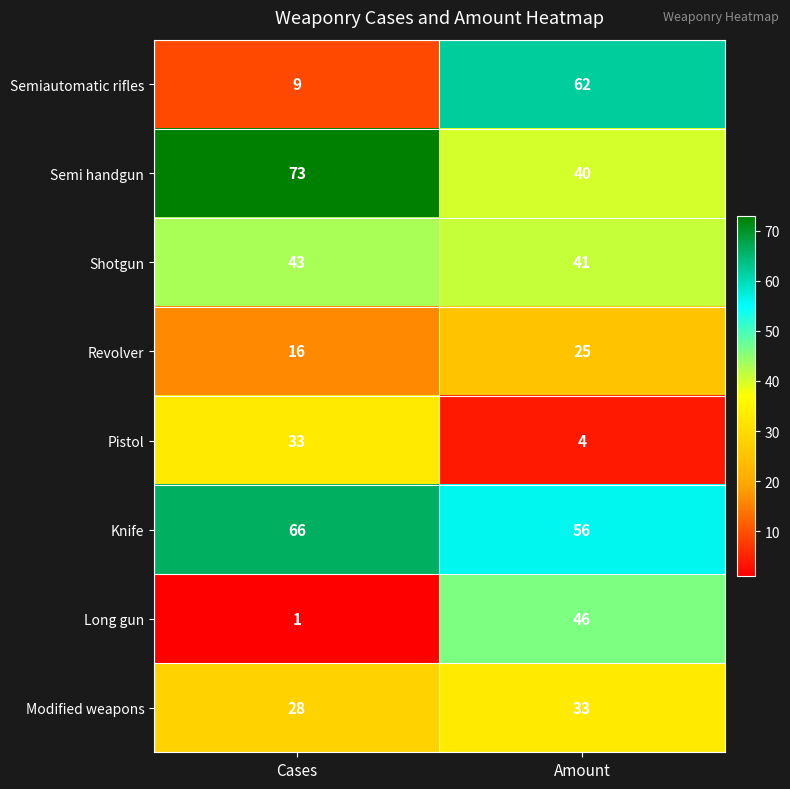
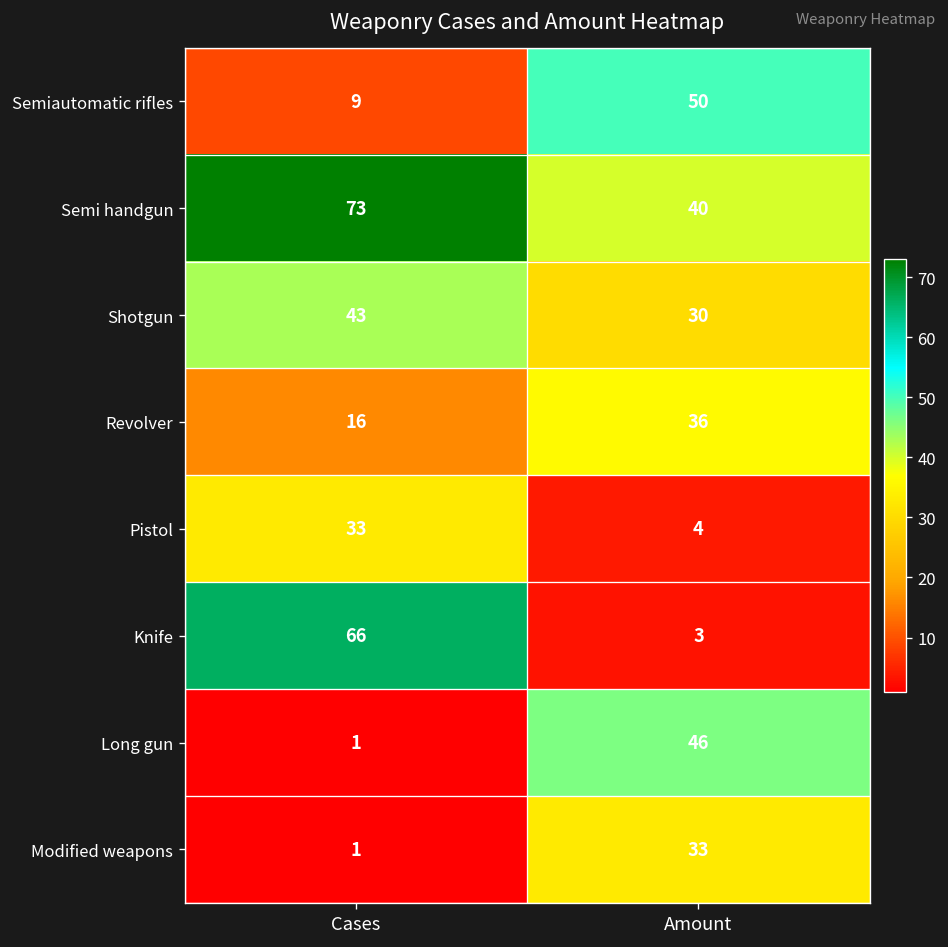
  {
    "Semiautomatic rifles": {
      "Cases": 9,
-     "Amount": 62
+     "Amount": 50
    },
    "Semi handgun": {
      "Cases": 73,
      "Amount": 40
    },
    "Shotgun": {
      "Cases": 43,
-     "Amount": 41
+     "Amount": 30
    },
    "Revolver": {
      "Cases": 16,
-     "Amount": 25
+     "Amount": 36
    },
    "Pistol": {
      "Cases": 33,
      "Amount": 4
    },
    "Knife": {
      "Cases": 66,
-     "Amount": 56
+     "Amount": 3
    },
    "Long gun": {
      "Cases": 1,
      "Amount": 46
    },
    "Modified weapons": {
-     "Cases": 28,
+     "Cases": 1,
      "Amount": 33
    }
  }
